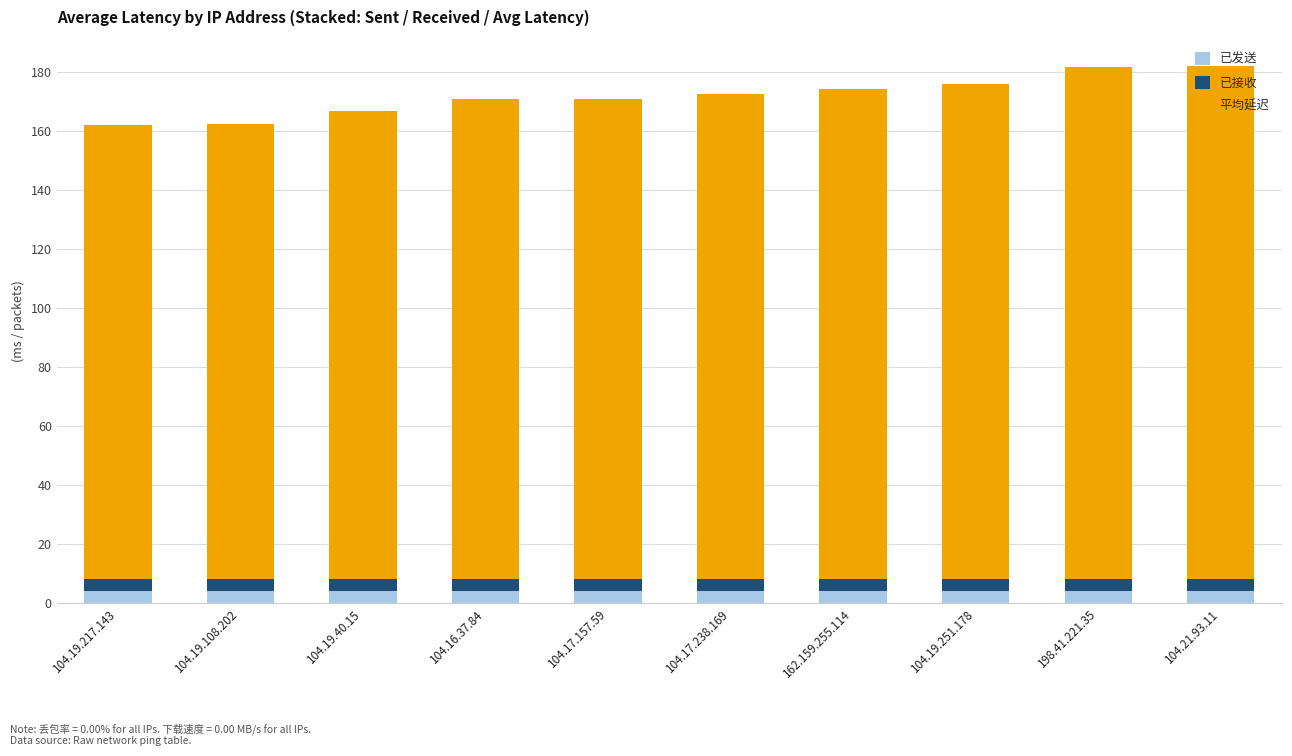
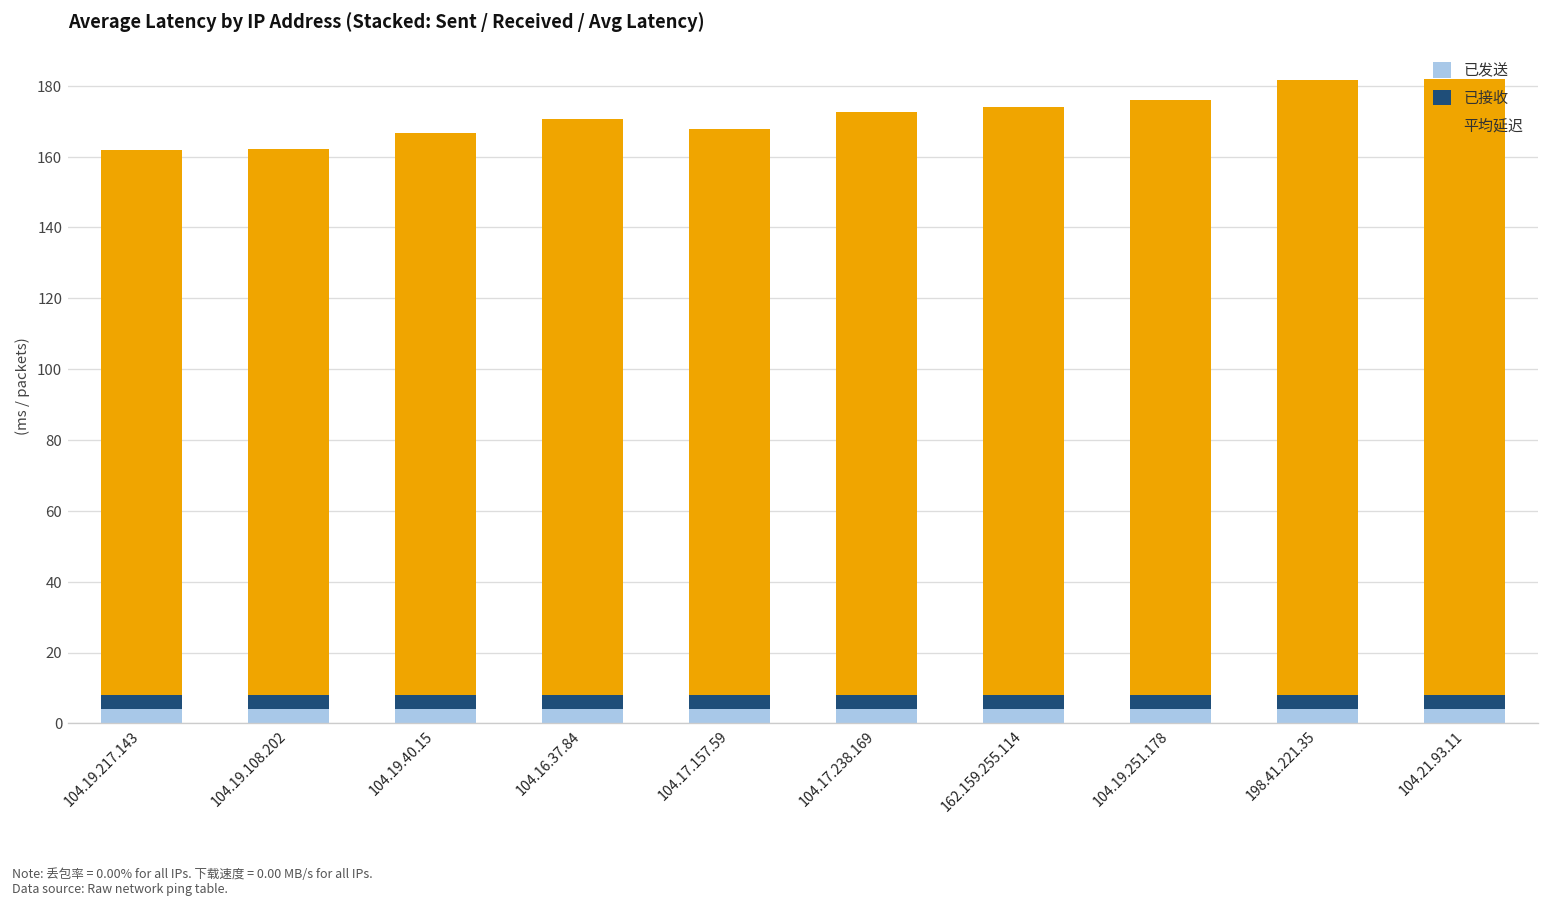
  {
    "已发送": {
      "104.19.217.143": 4,
      "104.19.108.202": 4,
      "104.19.40.15": 4,
      "104.16.37.84": 4,
      "104.17.157.59": 4,
      "104.17.238.169": 4,
      "162.159.255.114": 4,
      "104.19.251.178": 4,
      "198.41.221.35": 4,
      "104.21.93.11": 4
    },
    "已接收": {
      "104.19.217.143": 4,
      "104.19.108.202": 4,
      "104.19.40.15": 4,
      "104.16.37.84": 4,
      "104.17.157.59": 4,
      "104.17.238.169": 4,
      "162.159.255.114": 4,
      "104.19.251.178": 4,
      "198.41.221.35": 4,
      "104.21.93.11": 4
    },
    "平均延迟": {
      "104.19.217.143": 154,
      "104.19.108.202": 154,
      "104.19.40.15": 159,
      "104.16.37.84": 163,
-     "104.17.157.59": 163,
+     "104.17.157.59": 160,
      "104.17.238.169": 165,
      "162.159.255.114": 166,
      "104.19.251.178": 168,
      "198.41.221.35": 174,
      "104.21.93.11": 174
    }
  }
